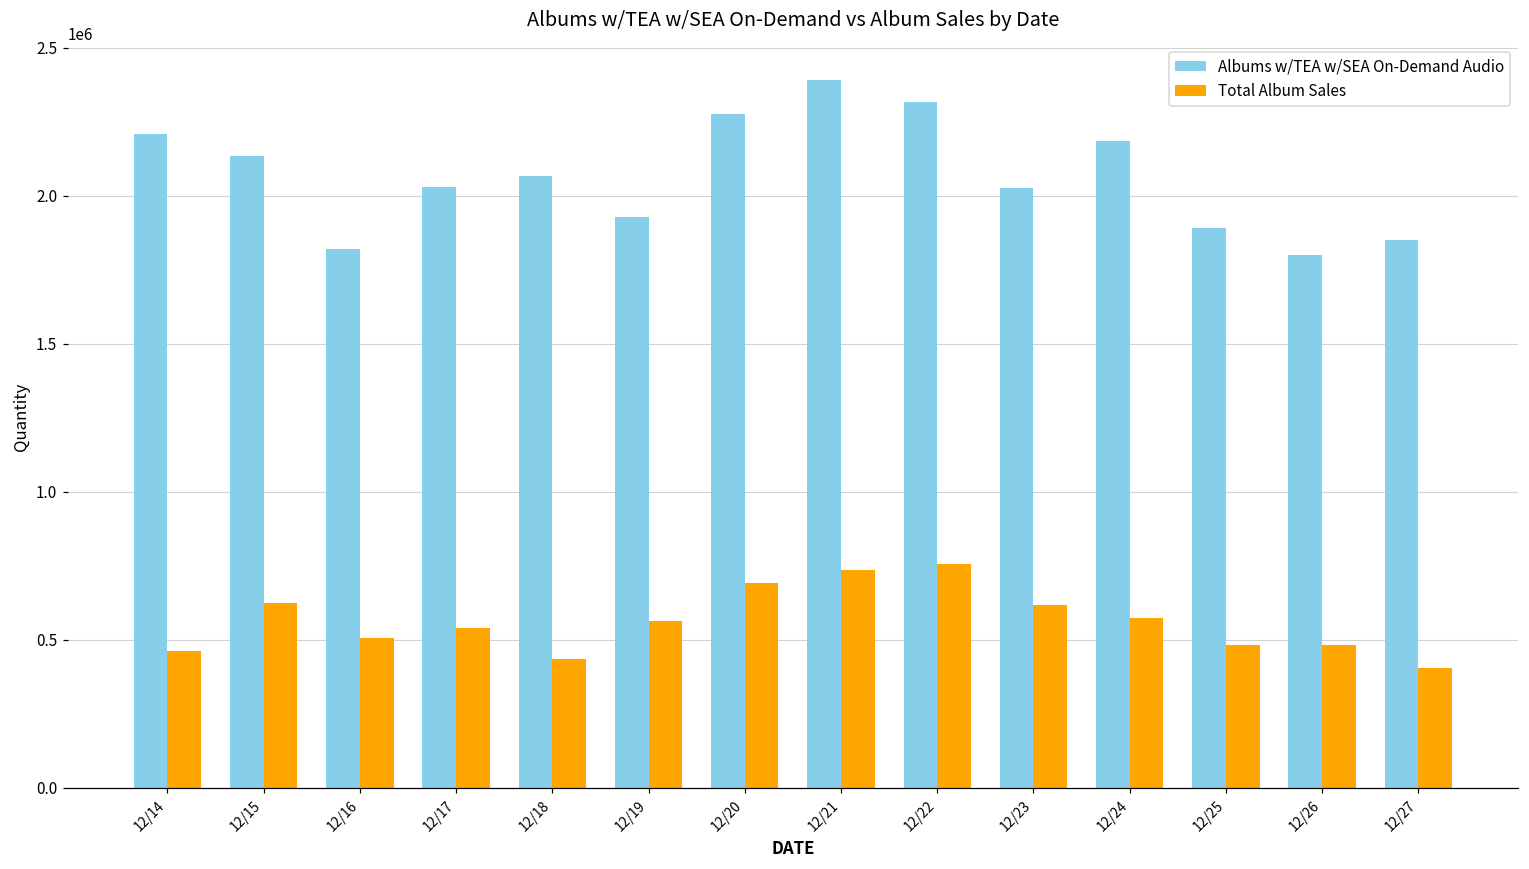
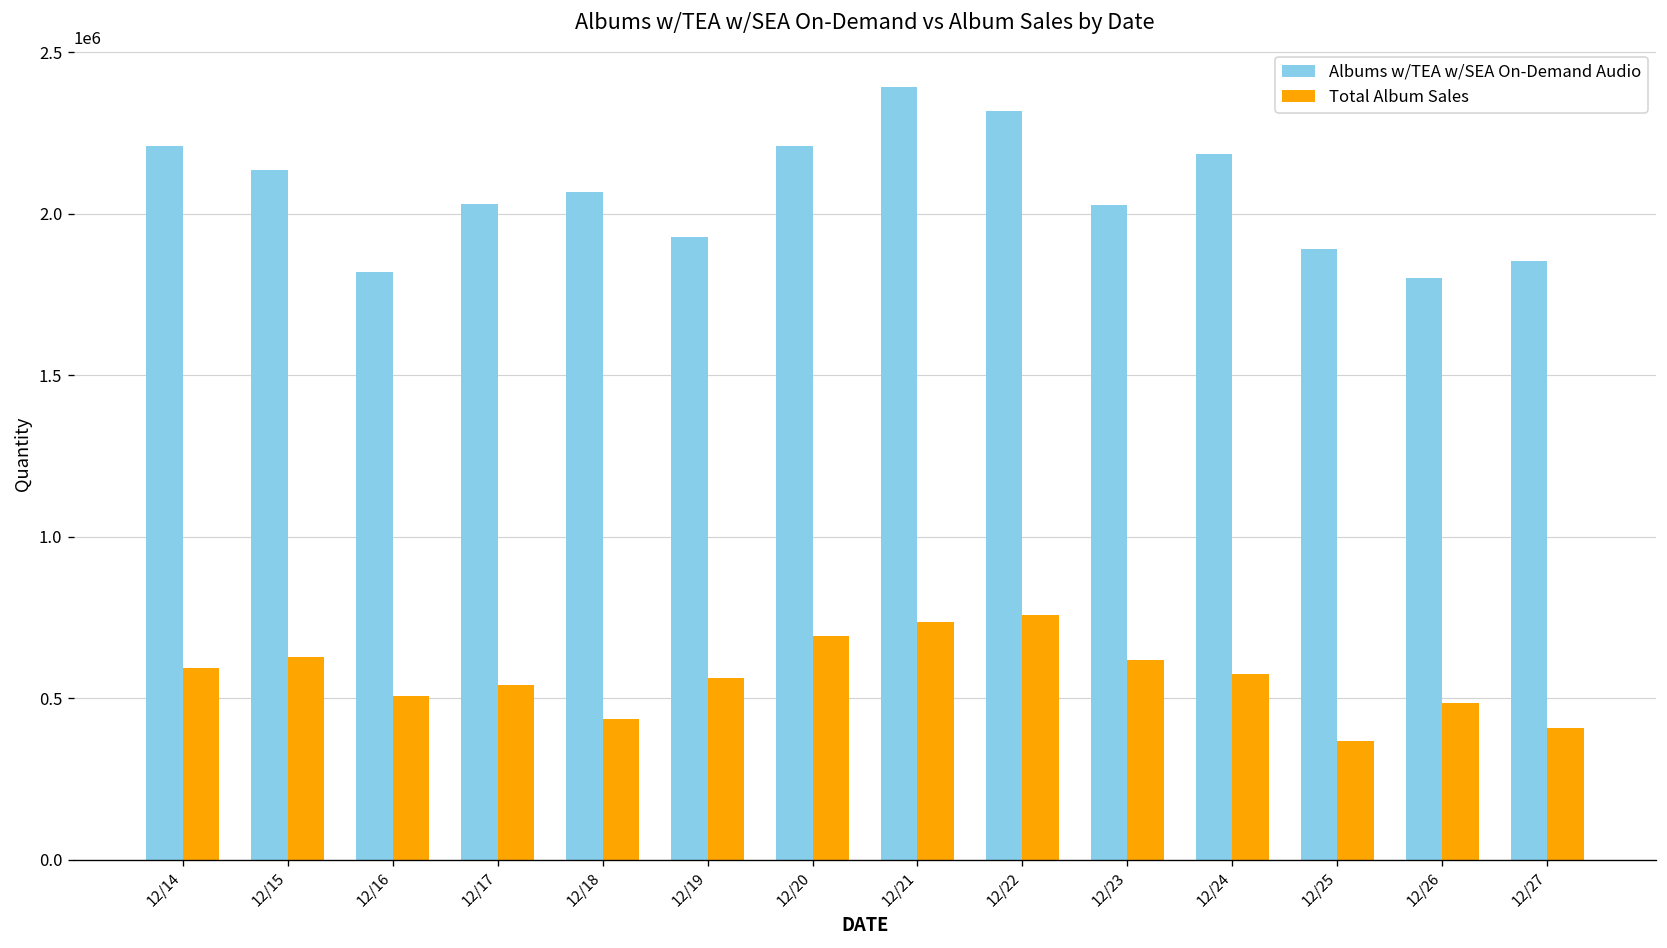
  {
    "Albums w/TEA w/SEA On-Demand Audio": {
      "12/14": 2210000,
      "12/15": 2140000,
      "12/16": 1820000,
      "12/17": 2030000,
      "12/18": 2070000,
      "12/19": 1930000,
-     "12/20": 2280000,
+     "12/20": 2210000,
      "12/21": 2390000,
      "12/22": 2320000,
      "12/23": 2030000,
      "12/24": 2190000,
      "12/25": 1890000,
      "12/26": 1800000,
      "12/27": 1850000
    },
    "Total Album Sales": {
-     "12/14": 460000,
+     "12/14": 590000,
      "12/15": 630000,
      "12/16": 510000,
      "12/17": 540000,
      "12/18": 430000,
      "12/19": 560000,
      "12/20": 690000,
      "12/21": 740000,
      "12/22": 760000,
      "12/23": 620000,
      "12/24": 580000,
-     "12/25": 480000,
+     "12/25": 370000,
      "12/26": 480000,
      "12/27": 410000
    }
  }
